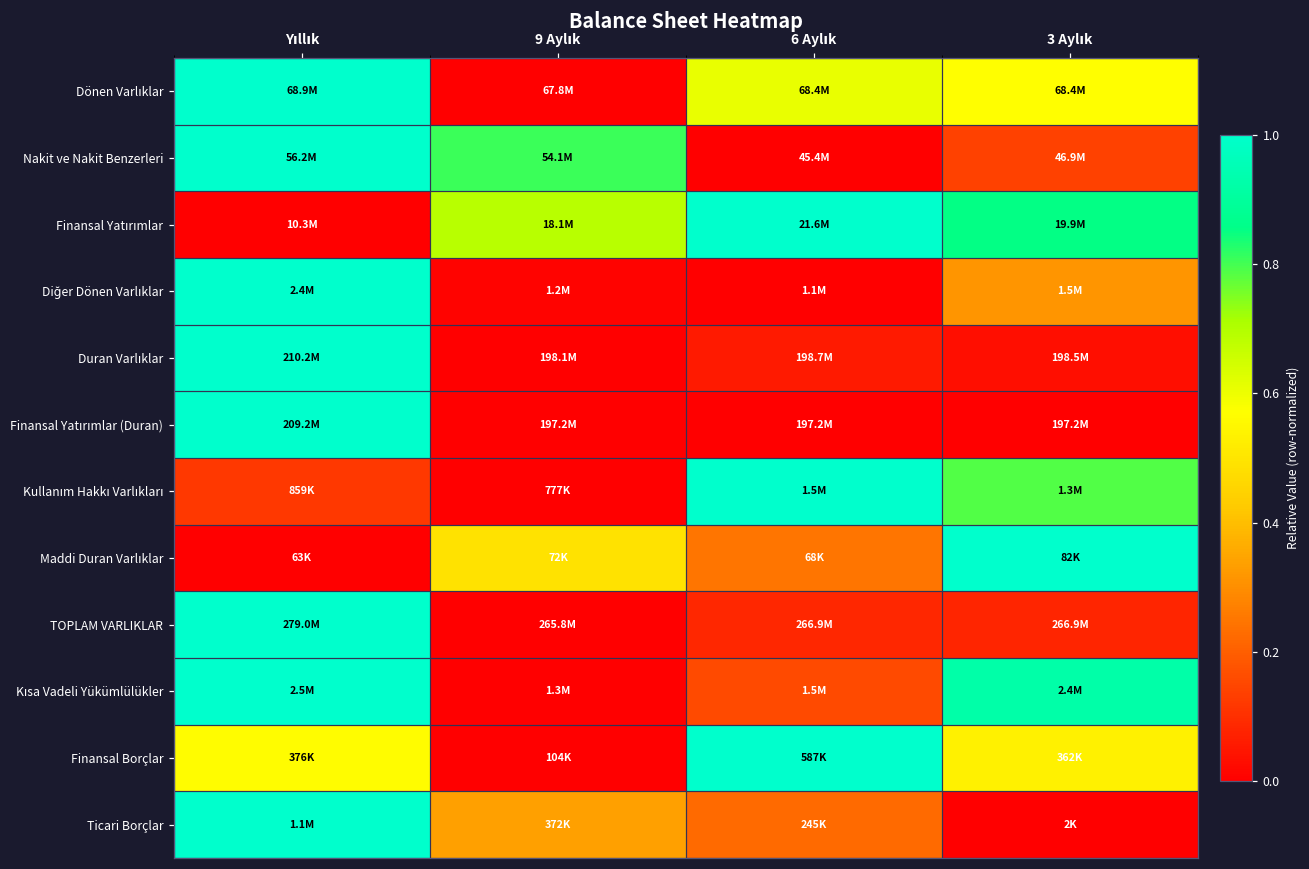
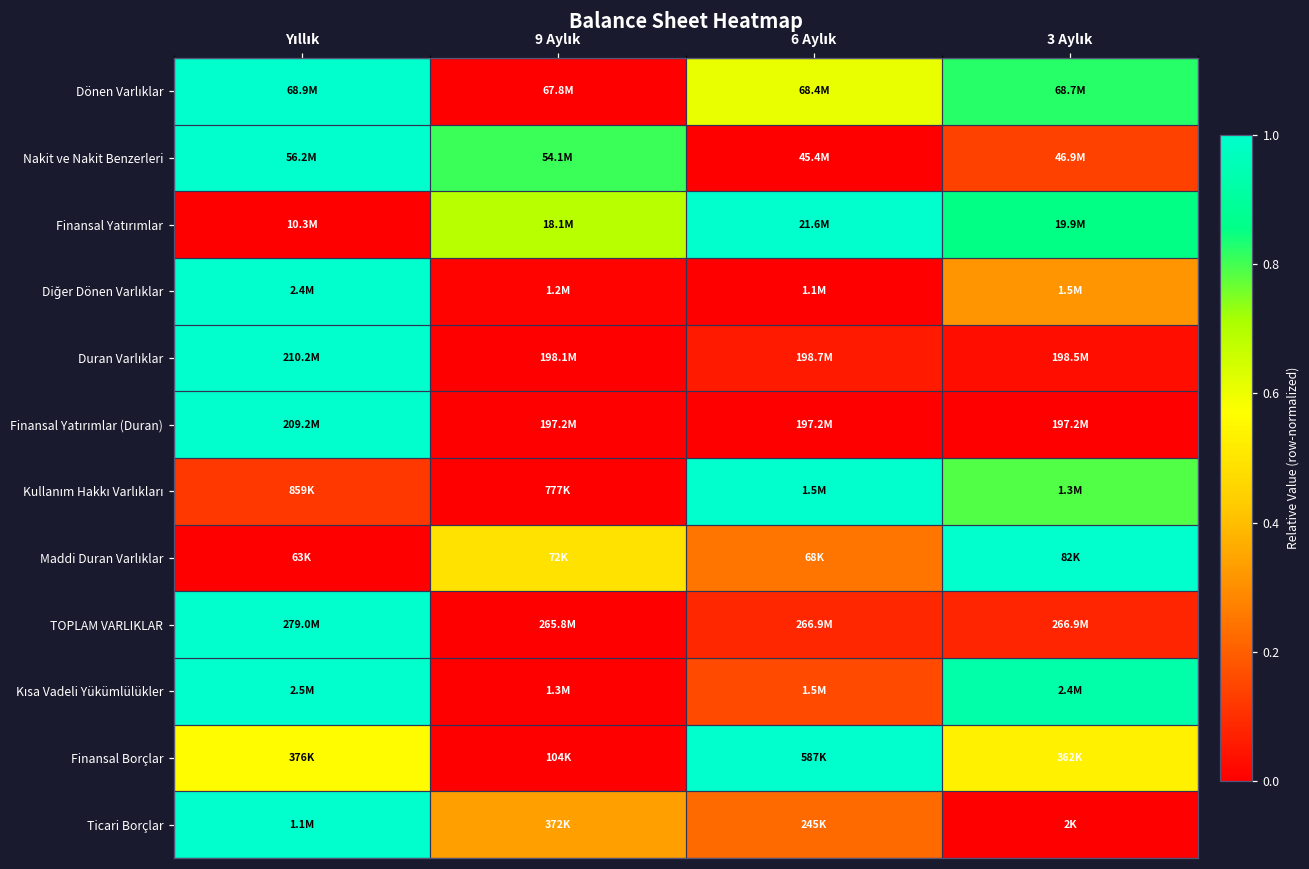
  {
    "Dönen Varlıklar": {
      "Yıllık": "68.9M",
      "9 Aylık": "67.8M",
      "6 Aylık": "68.4M",
-     "3 Aylık": "68.4M"
+     "3 Aylık": "68.7M"
    },
    "Nakit ve Nakit Benzerleri": {
      "Yıllık": "56.2M",
      "9 Aylık": "54.1M",
      "6 Aylık": "45.4M",
      "3 Aylık": "46.9M"
    },
    "Finansal Yatırımlar": {
      "Yıllık": "10.3M",
      "9 Aylık": "18.1M",
      "6 Aylık": "21.6M",
      "3 Aylık": "19.9M"
    },
    "Diğer Dönen Varlıklar": {
      "Yıllık": "2.4M",
      "9 Aylık": "1.2M",
      "6 Aylık": "1.1M",
      "3 Aylık": "1.5M"
    },
    "Duran Varlıklar": {
      "Yıllık": "210.2M",
      "9 Aylık": "198.1M",
      "6 Aylık": "198.7M",
      "3 Aylık": "198.5M"
    },
    "Finansal Yatırımlar (Duran)": {
      "Yıllık": "209.2M",
      "9 Aylık": "197.2M",
      "6 Aylık": "197.2M",
      "3 Aylık": "197.2M"
    },
    "Kullanım Hakkı Varlıkları": {
      "Yıllık": "859K",
      "9 Aylık": "777K",
      "6 Aylık": "1.5M",
      "3 Aylık": "1.3M"
    },
    "Maddi Duran Varlıklar": {
      "Yıllık": "63K",
      "9 Aylık": "72K",
      "6 Aylık": "68K",
      "3 Aylık": "82K"
    },
    "TOPLAM VARLIKLAR": {
      "Yıllık": "279.0M",
      "9 Aylık": "265.8M",
      "6 Aylık": "266.9M",
      "3 Aylık": "266.9M"
    },
    "Kısa Vadeli Yükümlülükler": {
      "Yıllık": "2.5M",
      "9 Aylık": "1.3M",
      "6 Aylık": "1.5M",
      "3 Aylık": "2.4M"
    },
    "Finansal Borçlar": {
      "Yıllık": "376K",
      "9 Aylık": "104K",
      "6 Aylık": "587K",
      "3 Aylık": "362K"
    },
    "Ticari Borçlar": {
      "Yıllık": "1.1M",
      "9 Aylık": "372K",
      "6 Aylık": "245K",
      "3 Aylık": "2K"
    }
  }
